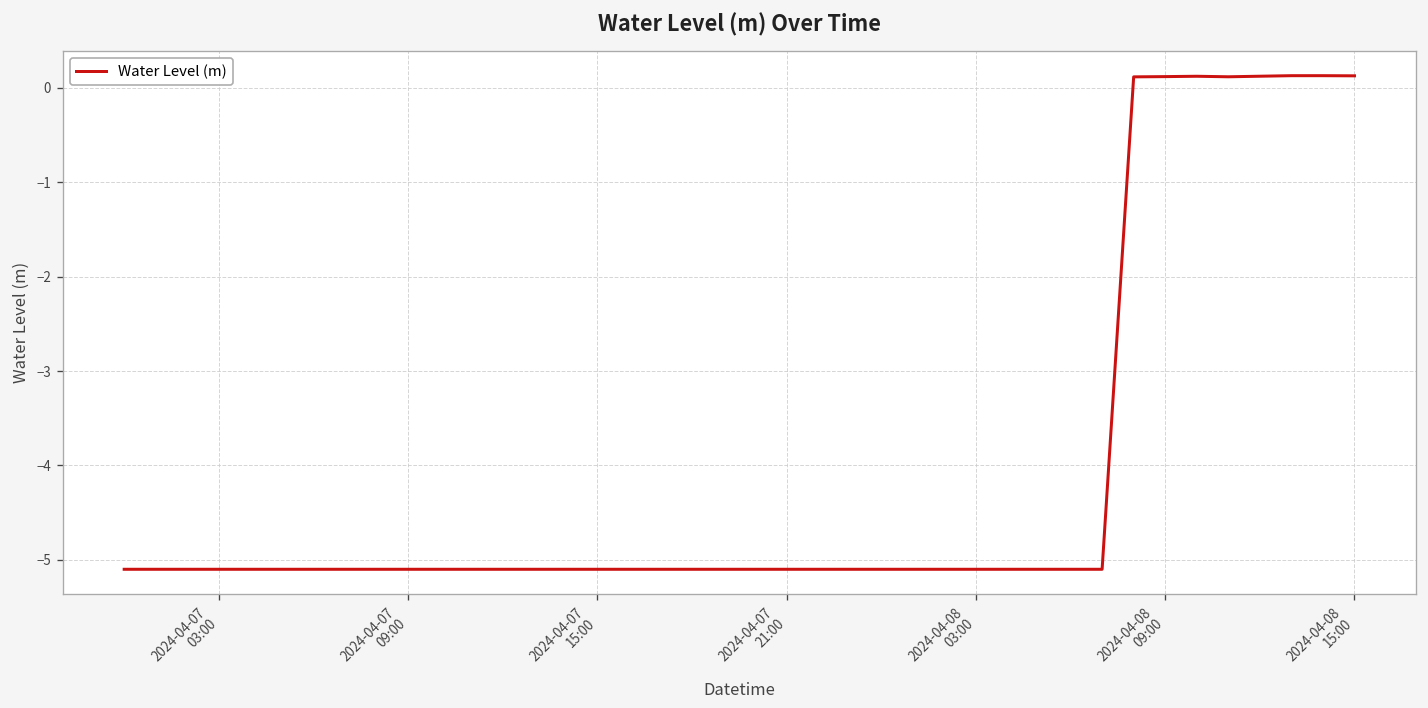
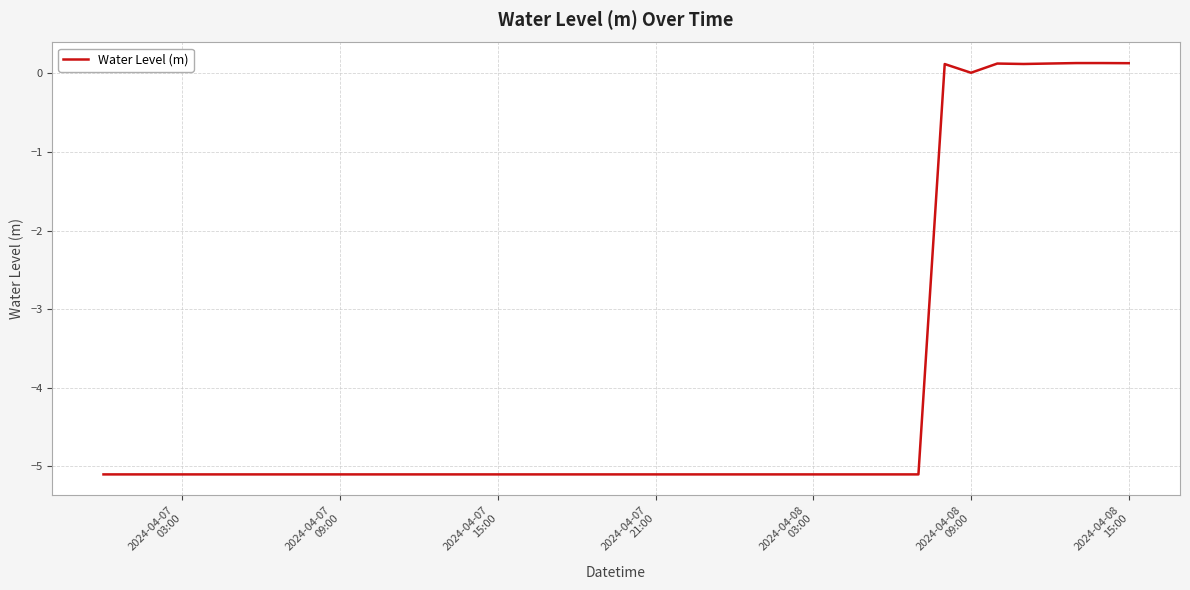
  {
    "2024-04-07 03:00": -5.1,
    "2024-04-07 09:00": -5.1,
    "2024-04-07 15:00": -5.1,
    "2024-04-07 21:00": -5.1,
    "2024-04-08 03:00": -5.1,
-   "2024-04-08 09:00": 0.1,
+   "2024-04-08 09:00": 0.0,
    "2024-04-08 15:00": 0.1
  }
